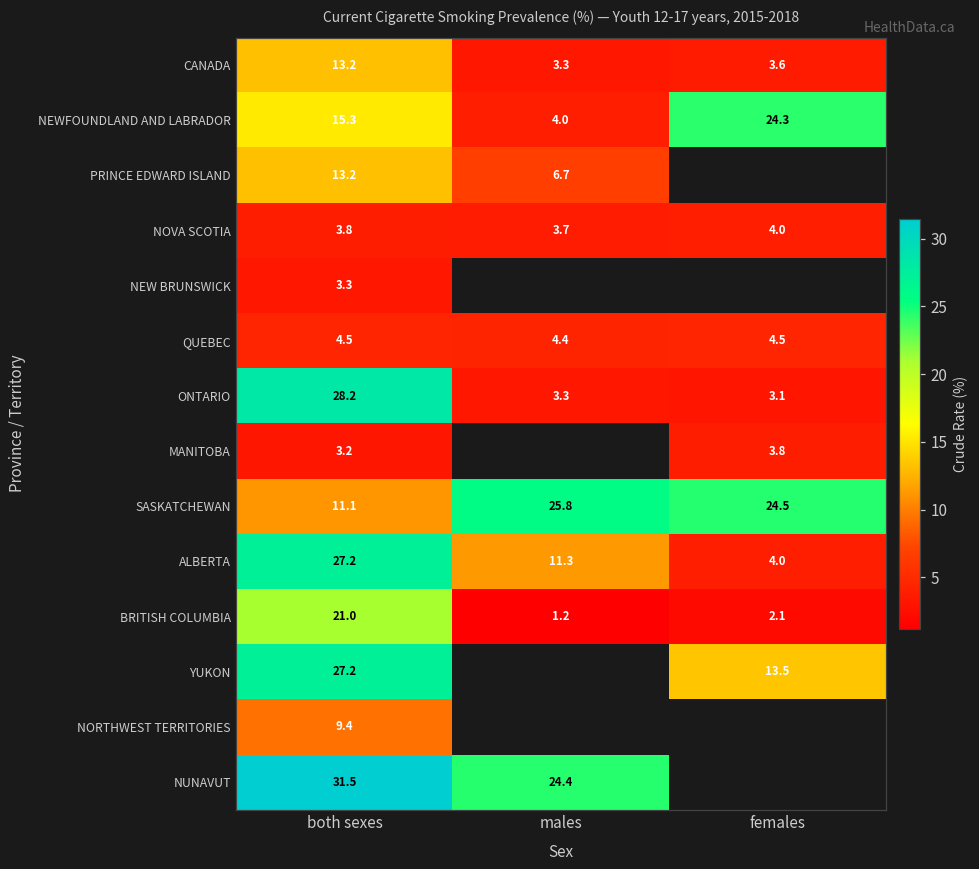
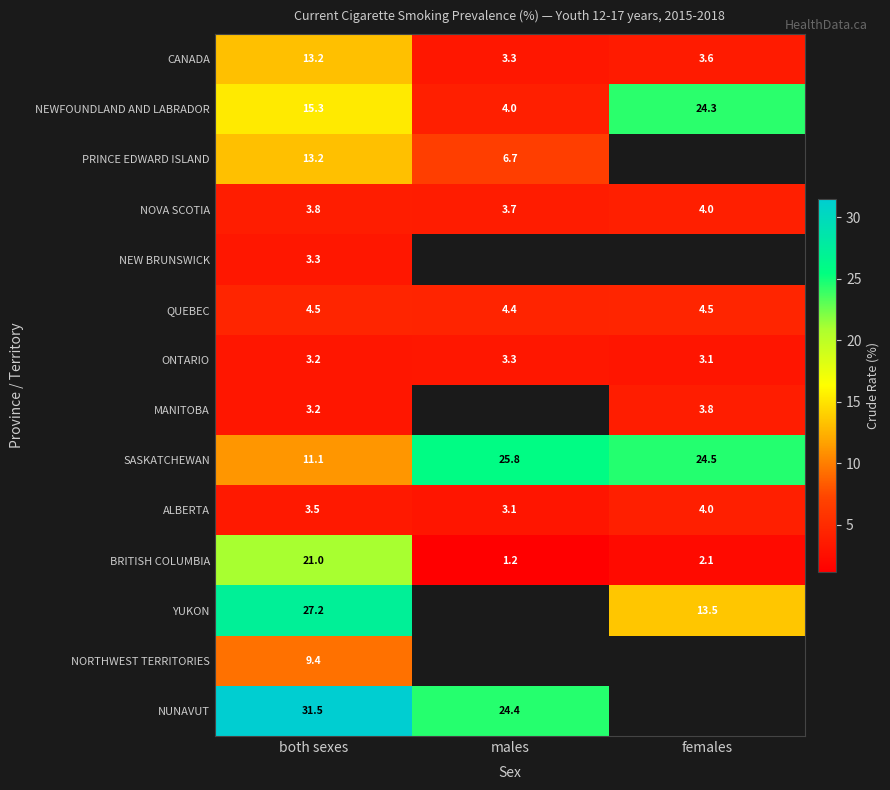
  {
    "CANADA": {
      "both sexes": 13.2,
      "males": 3.3,
      "females": 3.6
    },
    "NEWFOUNDLAND AND LABRADOR": {
      "both sexes": 15.3,
      "males": 4.0,
      "females": 24.3
    },
    "PRINCE EDWARD ISLAND": {
      "both sexes": 13.2,
      "males": 6.7
    },
    "NOVA SCOTIA": {
      "both sexes": 3.8,
      "males": 3.7,
      "females": 4.0
    },
    "NEW BRUNSWICK": {
      "both sexes": 3.3
    },
    "QUEBEC": {
      "both sexes": 4.5,
      "males": 4.4,
      "females": 4.5
    },
    "ONTARIO": {
-     "both sexes": 28.2,
+     "both sexes": 3.2,
      "males": 3.3,
      "females": 3.1
    },
    "MANITOBA": {
      "both sexes": 3.2,
      "females": 3.8
    },
    "SASKATCHEWAN": {
      "both sexes": 11.1,
      "males": 25.8,
      "females": 24.5
    },
    "ALBERTA": {
-     "both sexes": 27.2,
-     "males": 11.3,
+     "both sexes": 3.5,
+     "males": 3.1,
      "females": 4.0
    },
    "BRITISH COLUMBIA": {
      "both sexes": 21.0,
      "males": 1.2,
      "females": 2.1
    },
    "YUKON": {
      "both sexes": 27.2,
      "females": 13.5
    },
    "NORTHWEST TERRITORIES": {
      "both sexes": 9.4
    },
    "NUNAVUT": {
      "both sexes": 31.5,
      "males": 24.4
    }
  }
